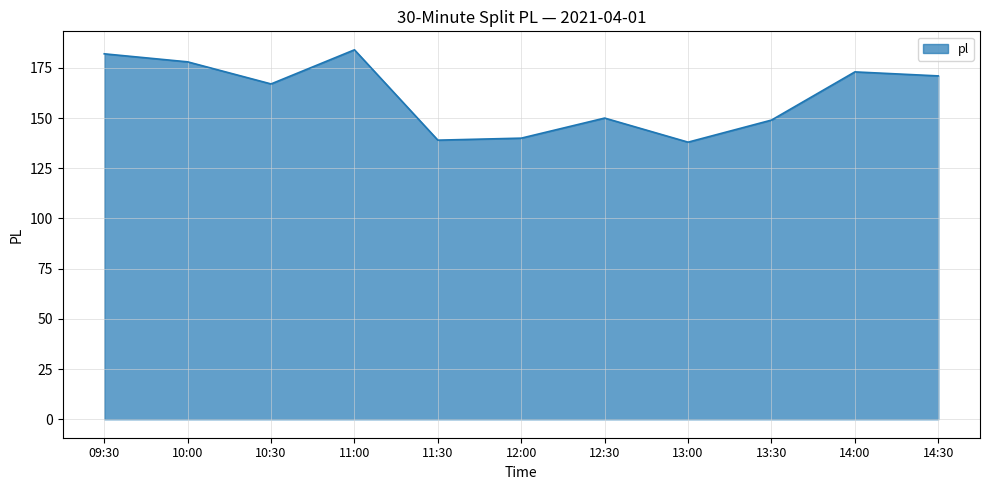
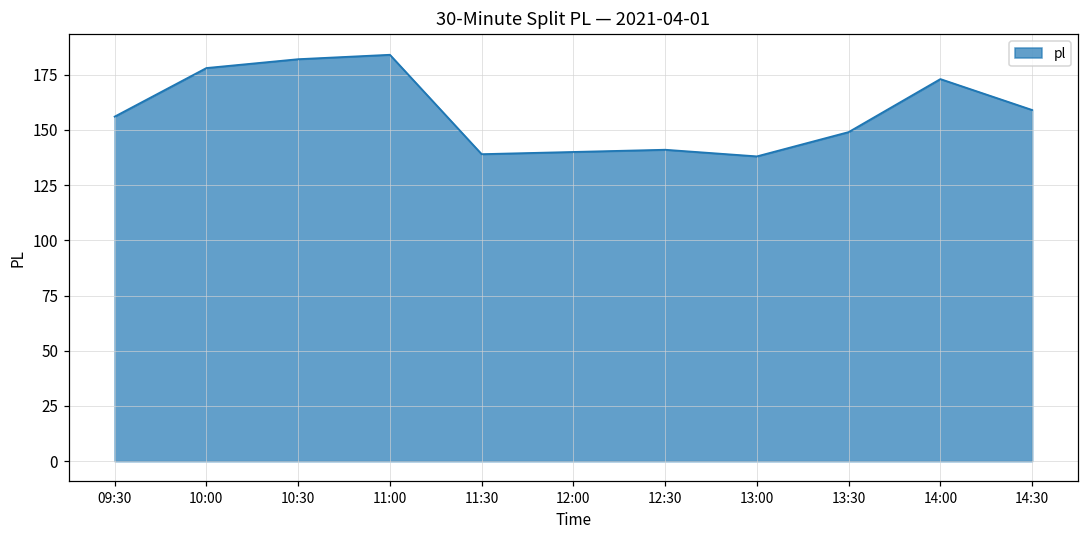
  {
-   "09:30": 182,
+   "09:30": 156,
    "10:00": 178,
-   "10:30": 167,
+   "10:30": 182,
    "11:00": 184,
    "11:30": 139,
    "12:00": 140,
-   "12:30": 150,
+   "12:30": 141,
    "13:00": 138,
    "13:30": 149,
    "14:00": 173,
-   "14:30": 171
+   "14:30": 159
  }
